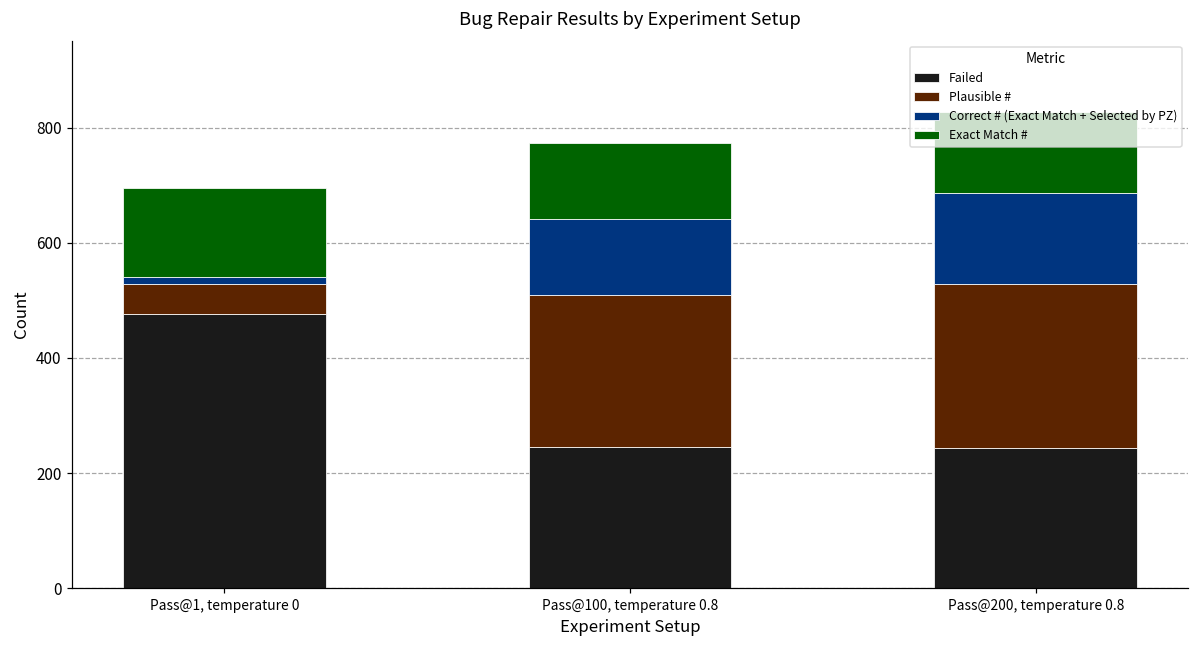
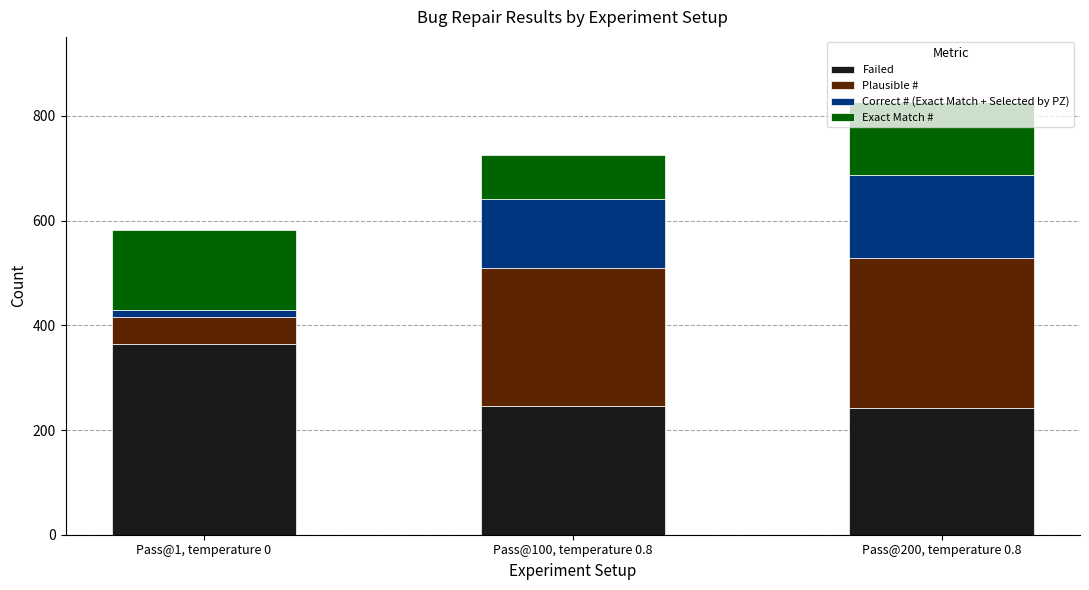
  {
    "Failed": {
-     "Pass@1, temperature 0": 480,
+     "Pass@1, temperature 0": 370,
      "Pass@100, temperature 0.8": 250,
      "Pass@200, temperature 0.8": 240
    },
    "Plausible #": {
      "Pass@1, temperature 0": 50,
      "Pass@100, temperature 0.8": 270,
      "Pass@200, temperature 0.8": 290
    },
    "Correct # (Exact Match + Selected by PZ)": {
      "Pass@1, temperature 0": 10,
      "Pass@100, temperature 0.8": 130,
      "Pass@200, temperature 0.8": 160
    },
    "Exact Match #": {
      "Pass@1, temperature 0": 150,
-     "Pass@100, temperature 0.8": 130
+     "Pass@100, temperature 0.8": 80
    }
  }
